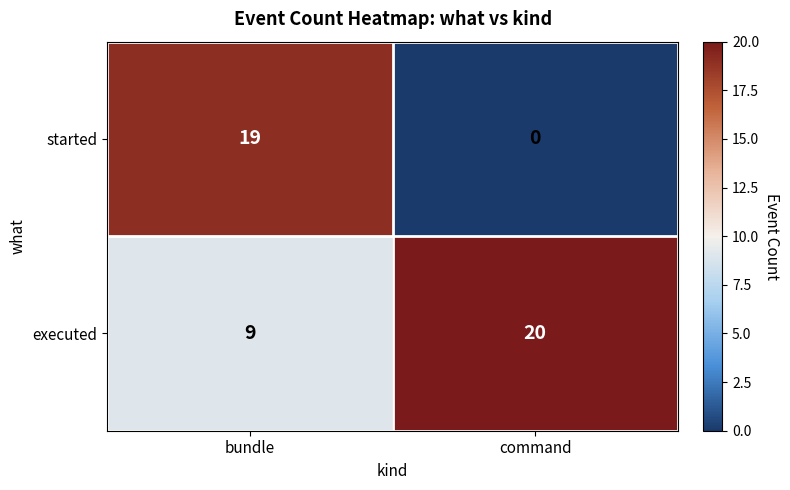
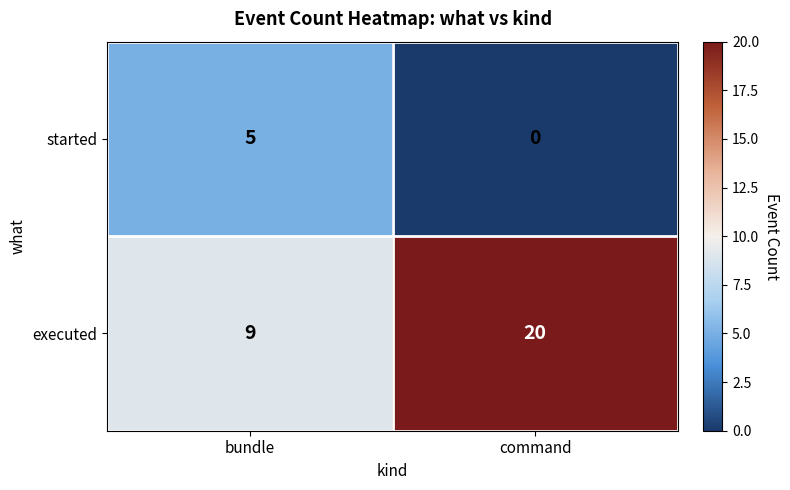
  {
    "started": {
-     "bundle": 19,
+     "bundle": 5,
      "command": 0
    },
    "executed": {
      "bundle": 9,
      "command": 20
    }
  }
